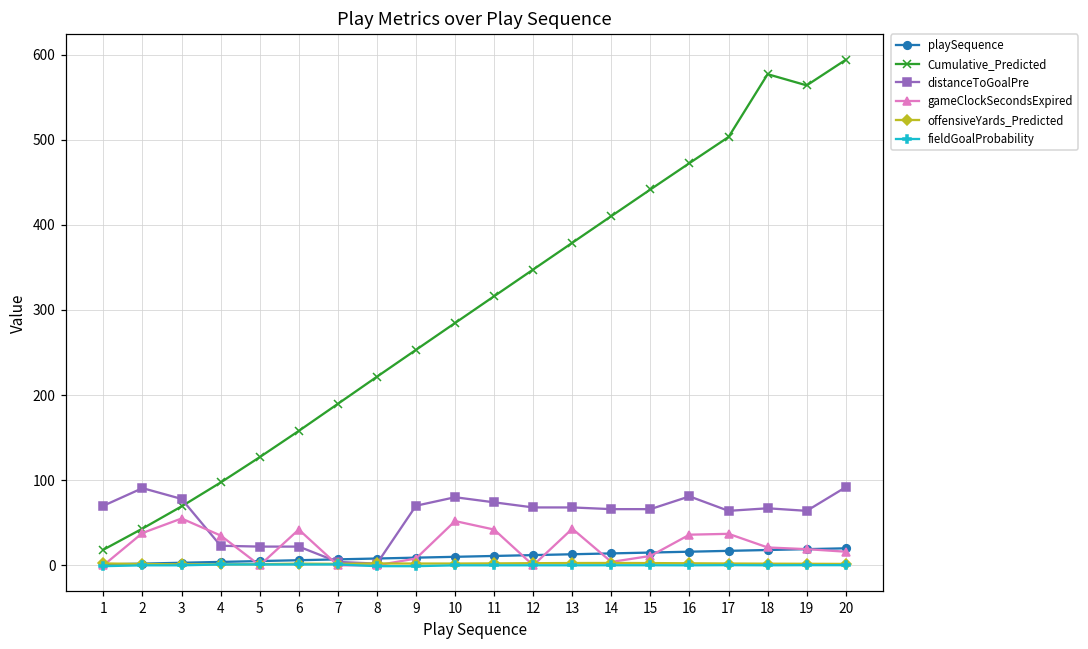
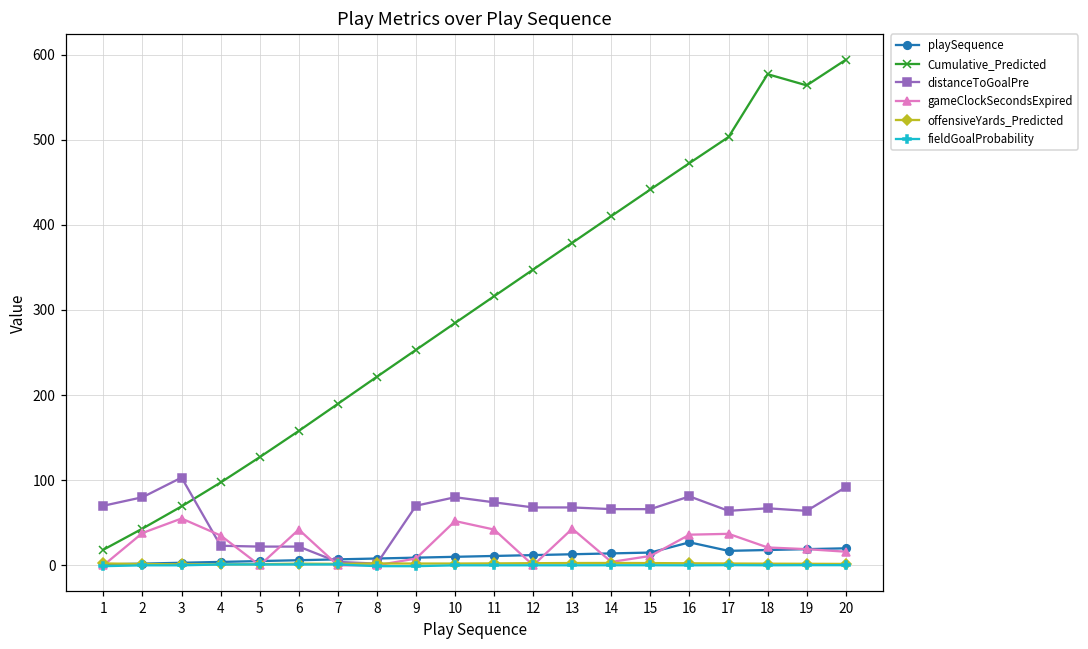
  {
    "playSequence": {
      "5": 10,
      "6": 10,
      "8": 10,
      "10": 10,
      "11": 10,
      "12": 10,
      "13": 10,
      "14": 10,
      "15": 20,
-     "16": 20,
+     "16": 30,
      "17": 20,
      "20": 20
    },
    "Cumulative_Predicted": {
      "1": 20,
      "2": 40,
      "3": 70,
      "4": 100,
      "5": 130,
      "6": 160,
      "7": 190,
      "8": 220,
      "9": 250,
      "10": 280,
      "11": 320,
      "12": 350,
      "13": 380,
      "14": 410,
      "15": 440,
      "16": 470,
      "17": 500,
      "18": 580,
      "19": 560,
      "20": 590
    },
    "distanceToGoalPre": {
      "1": 70,
-     "2": 90,
-     "3": 80,
+     "2": 80,
+     "3": 100,
      "4": 20,
      "5": 20,
      "6": 20,
      "9": 70,
      "10": 80,
      "11": 70,
      "12": 70,
      "13": 70,
      "14": 70,
      "15": 70,
      "16": 80,
      "17": 60,
      "18": 70,
      "19": 60,
      "20": 90
    },
    "gameClockSecondsExpired": {
      "2": 40,
      "3": 60,
      "4": 40,
      "6": 40,
      "10": 50,
      "11": 40,
      "13": 40,
      "15": 10,
      "16": 40,
      "17": 40,
      "20": 20
    }
  }
